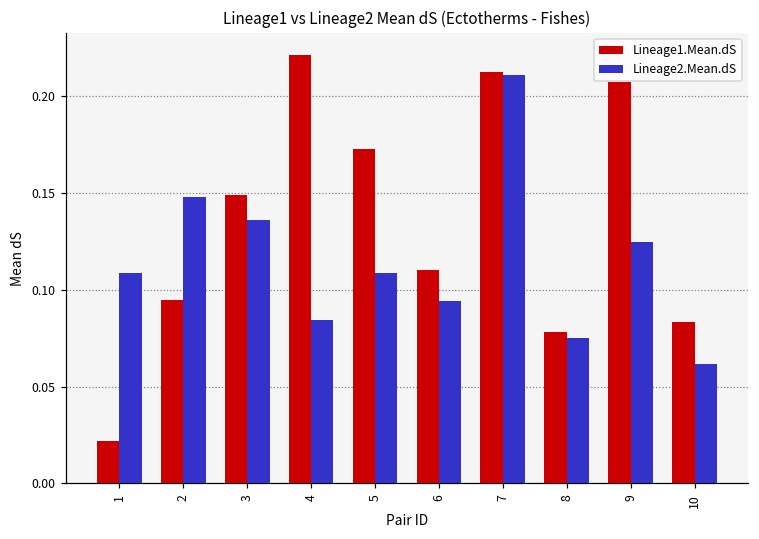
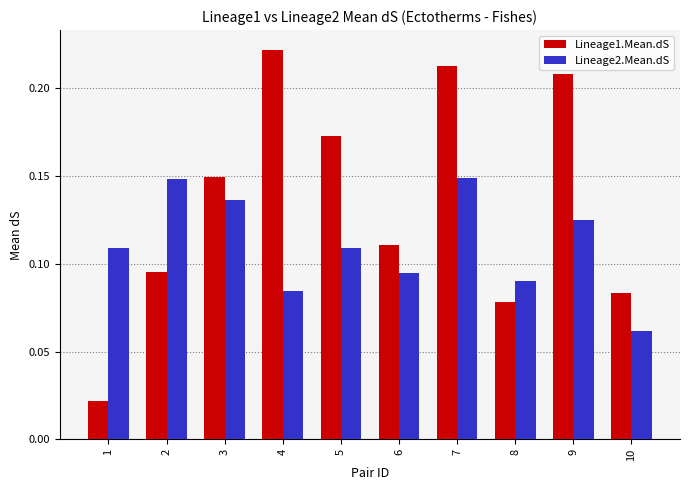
  {
    "Lineage1.Mean.dS": {
      "1": 0.022,
      "2": 0.095,
      "3": 0.149,
      "4": 0.222,
      "5": 0.173,
      "6": 0.111,
      "7": 0.212,
      "8": 0.078,
      "9": 0.208,
      "10": 0.083
    },
    "Lineage2.Mean.dS": {
      "1": 0.109,
      "2": 0.148,
      "3": 0.136,
      "4": 0.084,
      "5": 0.109,
      "6": 0.094,
-     "7": 0.211,
-     "8": 0.075,
+     "7": 0.149,
+     "8": 0.090,
      "9": 0.125,
      "10": 0.061
    }
  }
